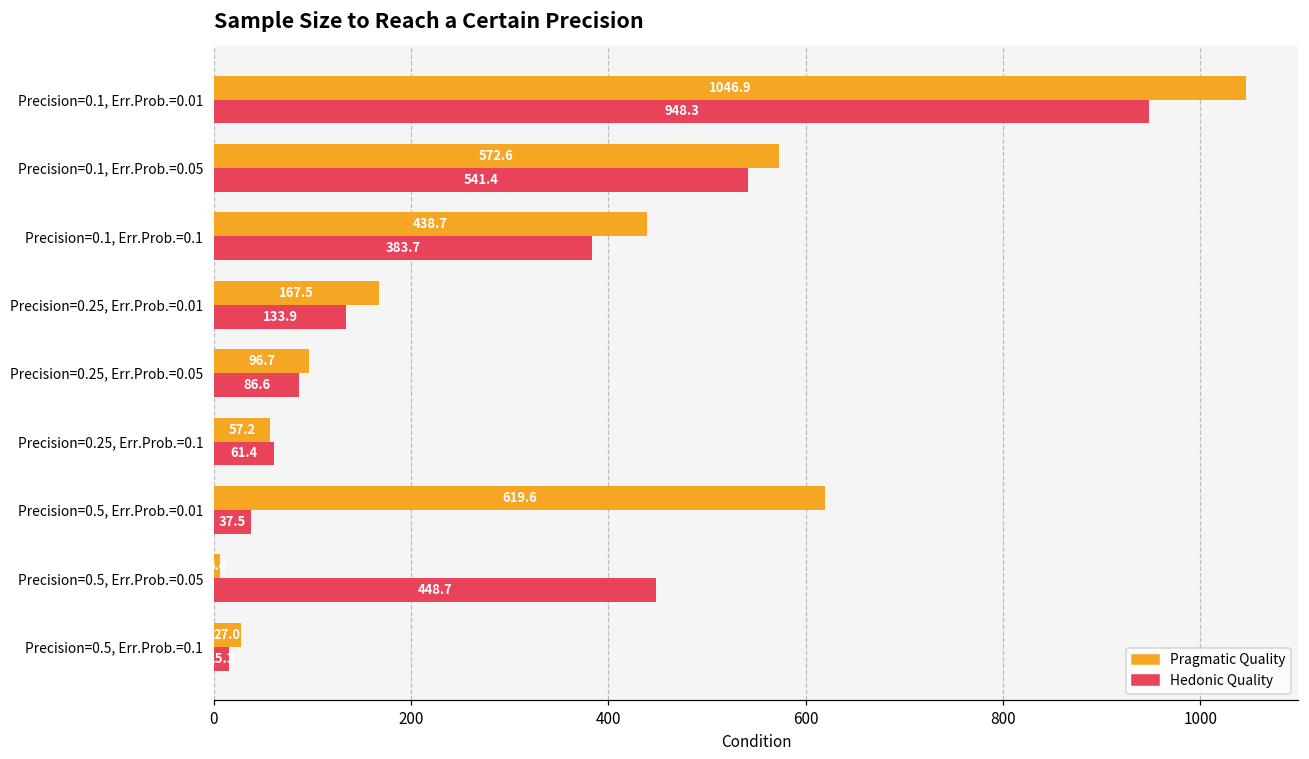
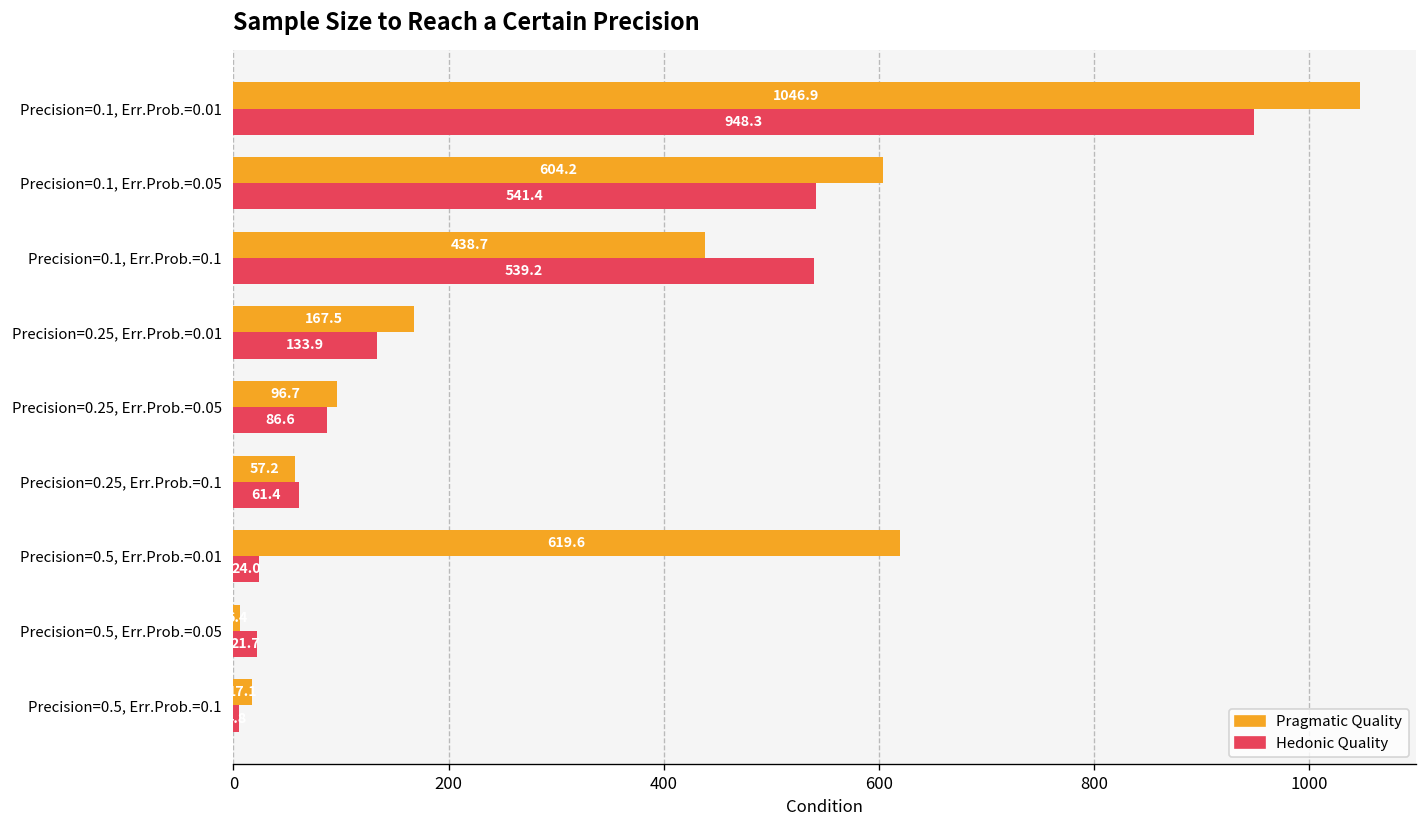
  {
    "Pragmatic Quality": {
      "Precision=0.1, Err.Prob.=0.01": 1046.9,
-     "Precision=0.1, Err.Prob.=0.05": 572.6,
+     "Precision=0.1, Err.Prob.=0.05": 604.2,
      "Precision=0.1, Err.Prob.=0.1": 438.7,
      "Precision=0.25, Err.Prob.=0.01": 167.5,
      "Precision=0.25, Err.Prob.=0.05": 96.7,
      "Precision=0.25, Err.Prob.=0.1": 57.2,
      "Precision=0.5, Err.Prob.=0.01": 619.6,
-     "Precision=0.5, Err.Prob.=0.1": 27.0
+     "Precision=0.5, Err.Prob.=0.1": 17.1
    },
    "Hedonic Quality": {
      "Precision=0.1, Err.Prob.=0.01": 948.3,
      "Precision=0.1, Err.Prob.=0.05": 541.4,
-     "Precision=0.1, Err.Prob.=0.1": 383.7,
+     "Precision=0.1, Err.Prob.=0.1": 539.2,
      "Precision=0.25, Err.Prob.=0.01": 133.9,
      "Precision=0.25, Err.Prob.=0.05": 86.6,
      "Precision=0.25, Err.Prob.=0.1": 61.4,
-     "Precision=0.5, Err.Prob.=0.01": 37.5,
-     "Precision=0.5, Err.Prob.=0.05": 448.7,
-     "Precision=0.5, Err.Prob.=0.1": 20
+     "Precision=0.5, Err.Prob.=0.01": 24.0,
+     "Precision=0.5, Err.Prob.=0.05": 21.7,
+     "Precision=0.5, Err.Prob.=0.1": 0
    }
  }
